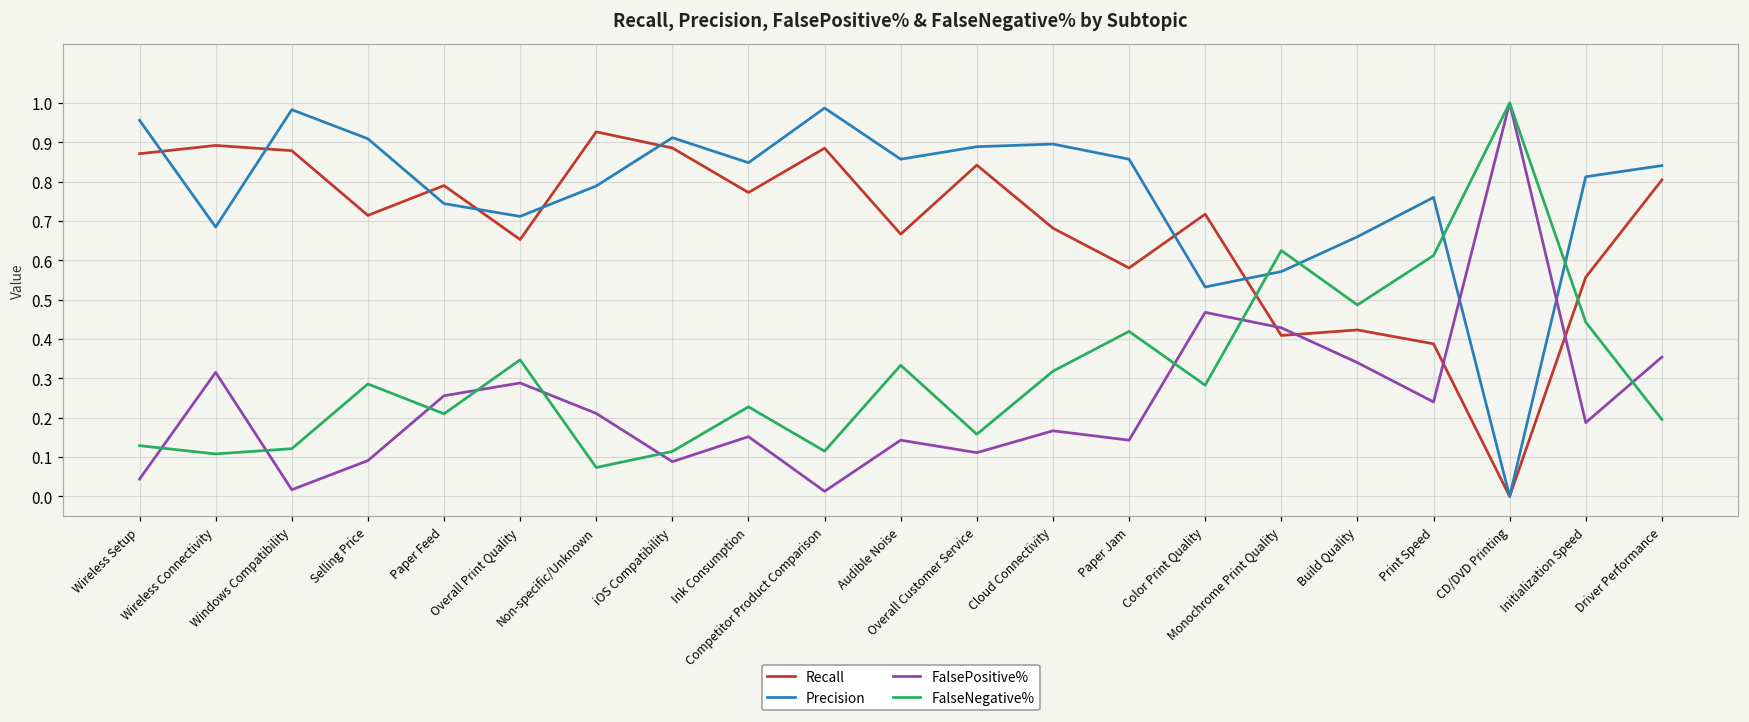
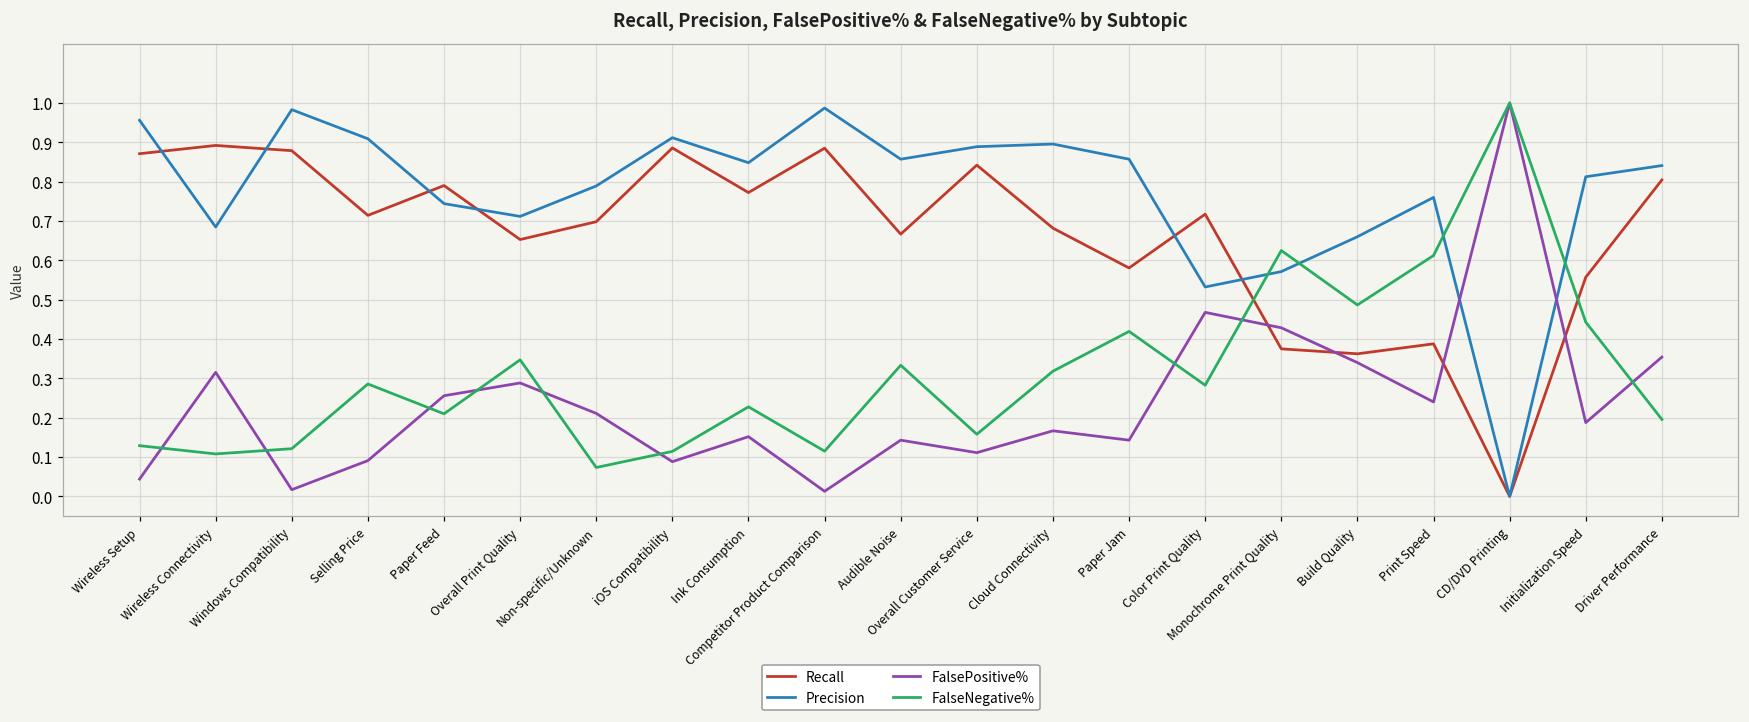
  {
    "Recall": {
      "Wireless Setup": 0.87,
      "Wireless Connectivity": 0.89,
      "Windows Compatibility": 0.88,
      "Selling Price": 0.71,
      "Paper Feed": 0.79,
      "Overall Print Quality": 0.65,
-     "Non-specific/Unknown": 0.93,
+     "Non-specific/Unknown": 0.70,
      "iOS Compatibility": 0.89,
      "Ink Consumption": 0.77,
      "Competitor Product Comparison": 0.89,
      "Audible Noise": 0.67,
      "Overall Customer Service": 0.84,
      "Cloud Connectivity": 0.68,
      "Paper Jam": 0.58,
      "Color Print Quality": 0.72,
-     "Monochrome Print Quality": 0.41,
-     "Build Quality": 0.42,
+     "Monochrome Print Quality": 0.38,
+     "Build Quality": 0.36,
      "Print Speed": 0.39,
      "Initialization Speed": 0.56,
      "Driver Performance": 0.80
    },
    "Precision": {
      "Wireless Setup": 0.96,
      "Wireless Connectivity": 0.68,
      "Windows Compatibility": 0.98,
      "Selling Price": 0.91,
      "Paper Feed": 0.74,
      "Overall Print Quality": 0.71,
      "Non-specific/Unknown": 0.79,
      "iOS Compatibility": 0.91,
      "Ink Consumption": 0.85,
      "Competitor Product Comparison": 0.99,
      "Audible Noise": 0.86,
      "Overall Customer Service": 0.89,
      "Cloud Connectivity": 0.90,
      "Paper Jam": 0.86,
      "Color Print Quality": 0.53,
      "Monochrome Print Quality": 0.57,
      "Build Quality": 0.66,
      "Print Speed": 0.76,
      "Initialization Speed": 0.81,
      "Driver Performance": 0.84
    },
    "FalsePositive%": {
      "Wireless Setup": 0.04,
      "Wireless Connectivity": 0.32,
      "Windows Compatibility": 0.02,
      "Selling Price": 0.09,
      "Paper Feed": 0.26,
      "Overall Print Quality": 0.29,
      "Non-specific/Unknown": 0.21,
      "iOS Compatibility": 0.09,
      "Ink Consumption": 0.15,
      "Competitor Product Comparison": 0.01,
      "Audible Noise": 0.14,
      "Overall Customer Service": 0.11,
      "Cloud Connectivity": 0.17,
      "Paper Jam": 0.14,
      "Color Print Quality": 0.47,
      "Monochrome Print Quality": 0.43,
      "Build Quality": 0.34,
      "Print Speed": 0.24,
      "Initialization Speed": 0.19,
      "Driver Performance": 0.35
    },
    "FalseNegative%": {
      "Wireless Setup": 0.13,
      "Wireless Connectivity": 0.11,
      "Windows Compatibility": 0.12,
      "Selling Price": 0.29,
      "Paper Feed": 0.21,
      "Overall Print Quality": 0.35,
      "Non-specific/Unknown": 0.07,
      "iOS Compatibility": 0.11,
      "Ink Consumption": 0.23,
      "Competitor Product Comparison": 0.11,
      "Audible Noise": 0.33,
      "Overall Customer Service": 0.16,
      "Cloud Connectivity": 0.32,
      "Paper Jam": 0.42,
      "Color Print Quality": 0.28,
      "Monochrome Print Quality": 0.63,
      "Build Quality": 0.49,
      "Print Speed": 0.61,
      "Initialization Speed": 0.44,
      "Driver Performance": 0.20
    }
  }
